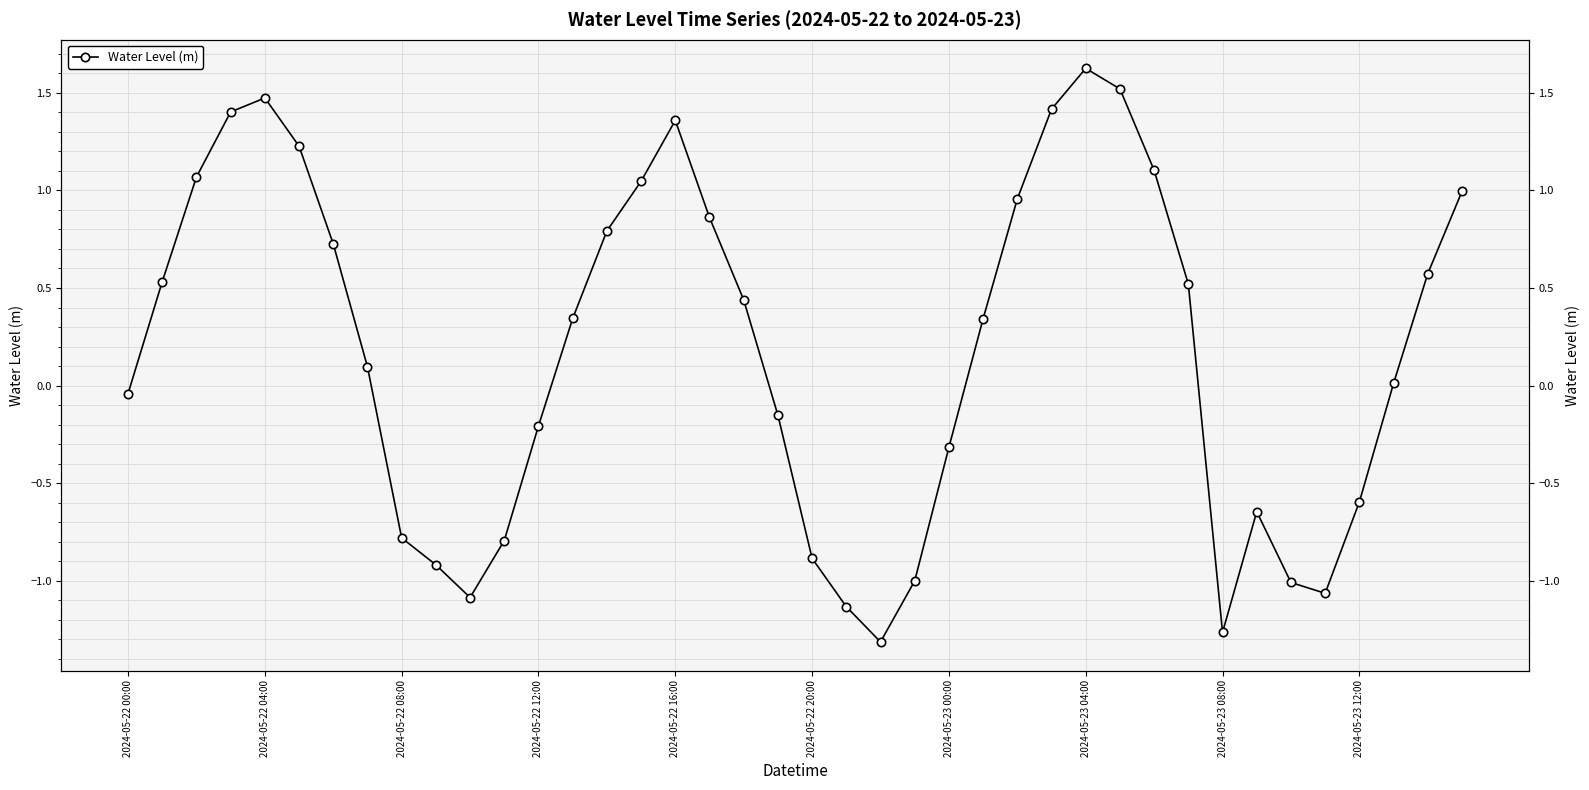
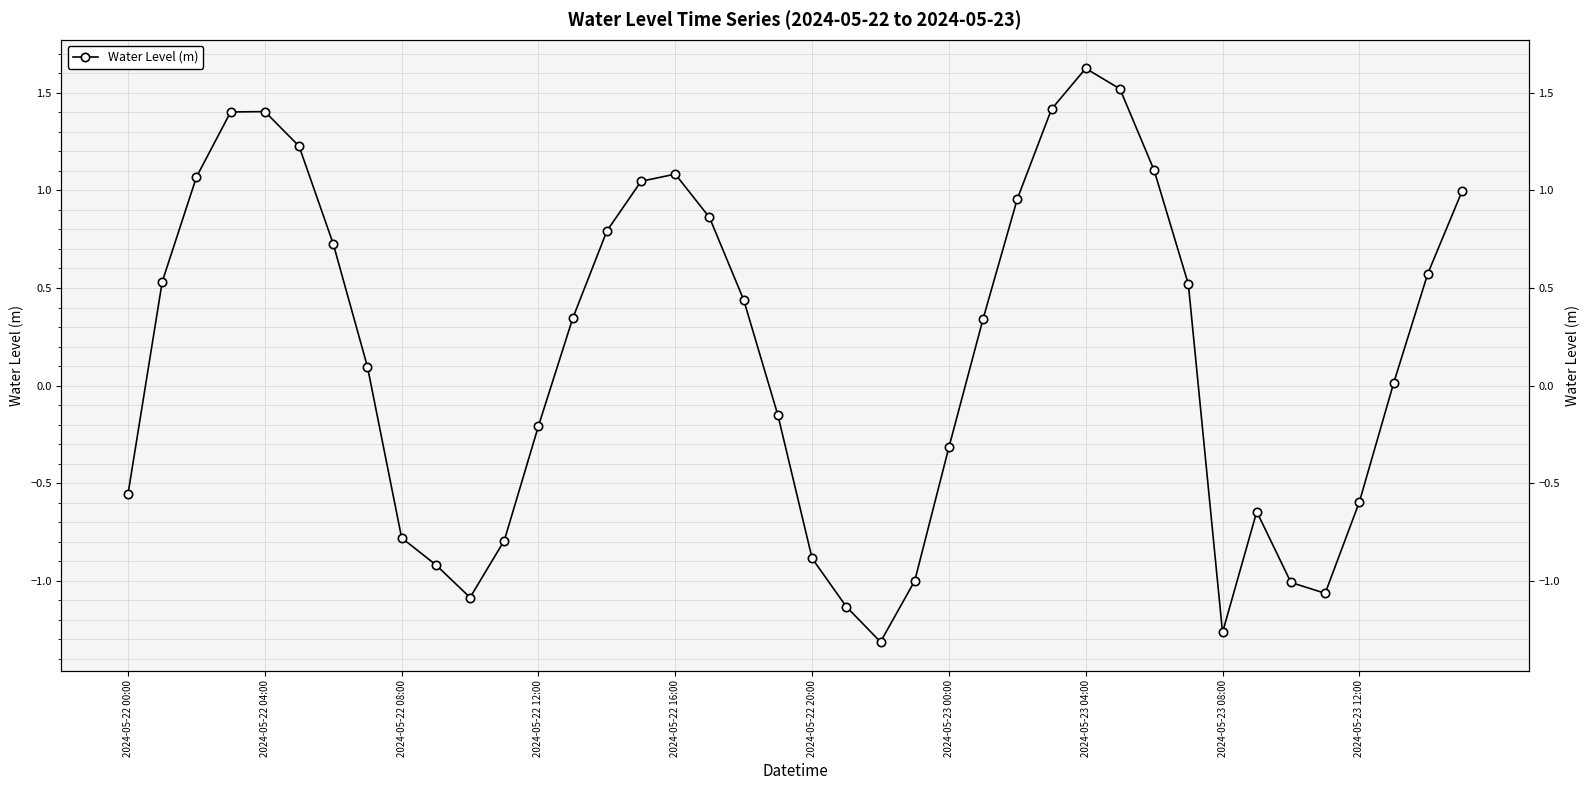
  {
-   "2024-05-22 00:00": -0.04,
-   "2024-05-22 04:00": 1.47,
+   "2024-05-22 00:00": -0.56,
+   "2024-05-22 04:00": 1.40,
    "2024-05-22 08:00": -0.78,
    "2024-05-22 12:00": -0.21,
-   "2024-05-22 16:00": 1.36,
+   "2024-05-22 16:00": 1.08,
    "2024-05-22 20:00": -0.89,
    "2024-05-23 00:00": -0.32,
    "2024-05-23 04:00": 1.63,
    "2024-05-23 08:00": -1.27,
    "2024-05-23 12:00": -0.60
  }
